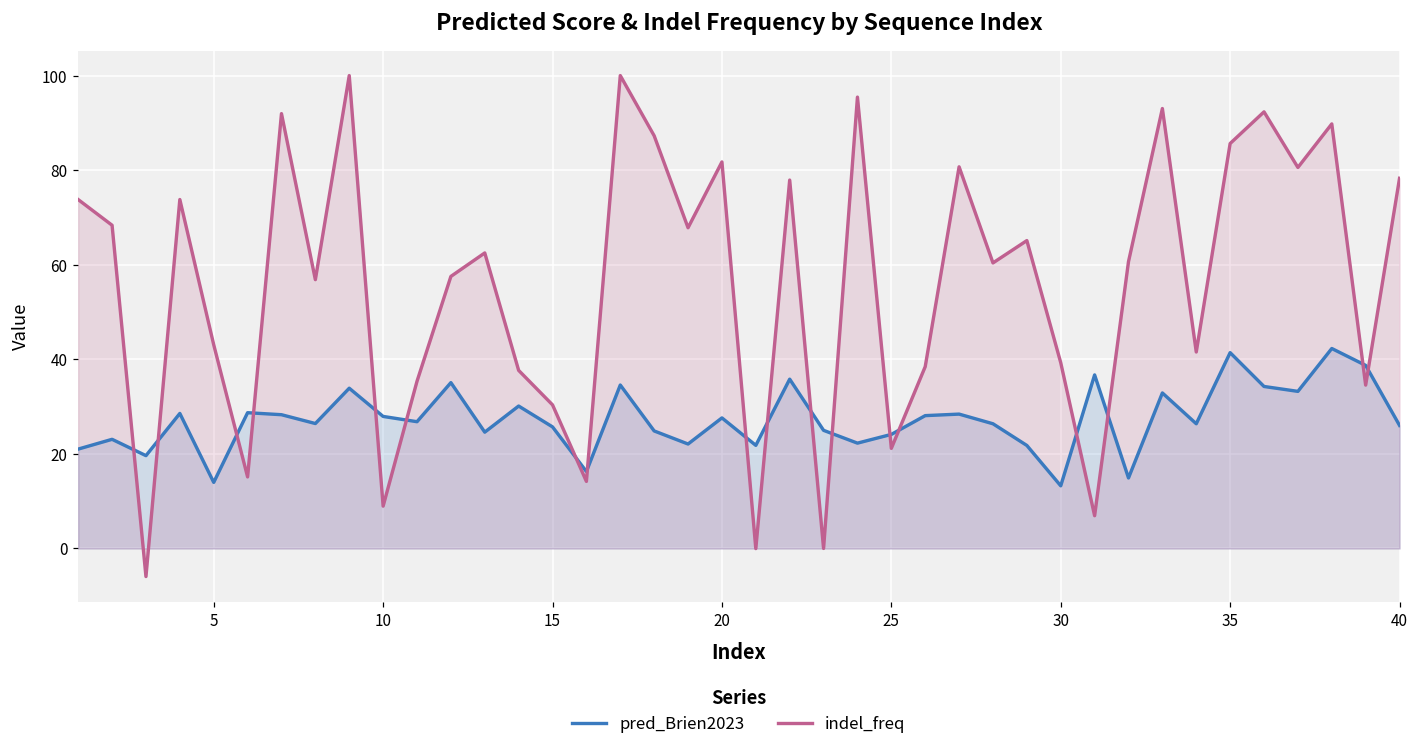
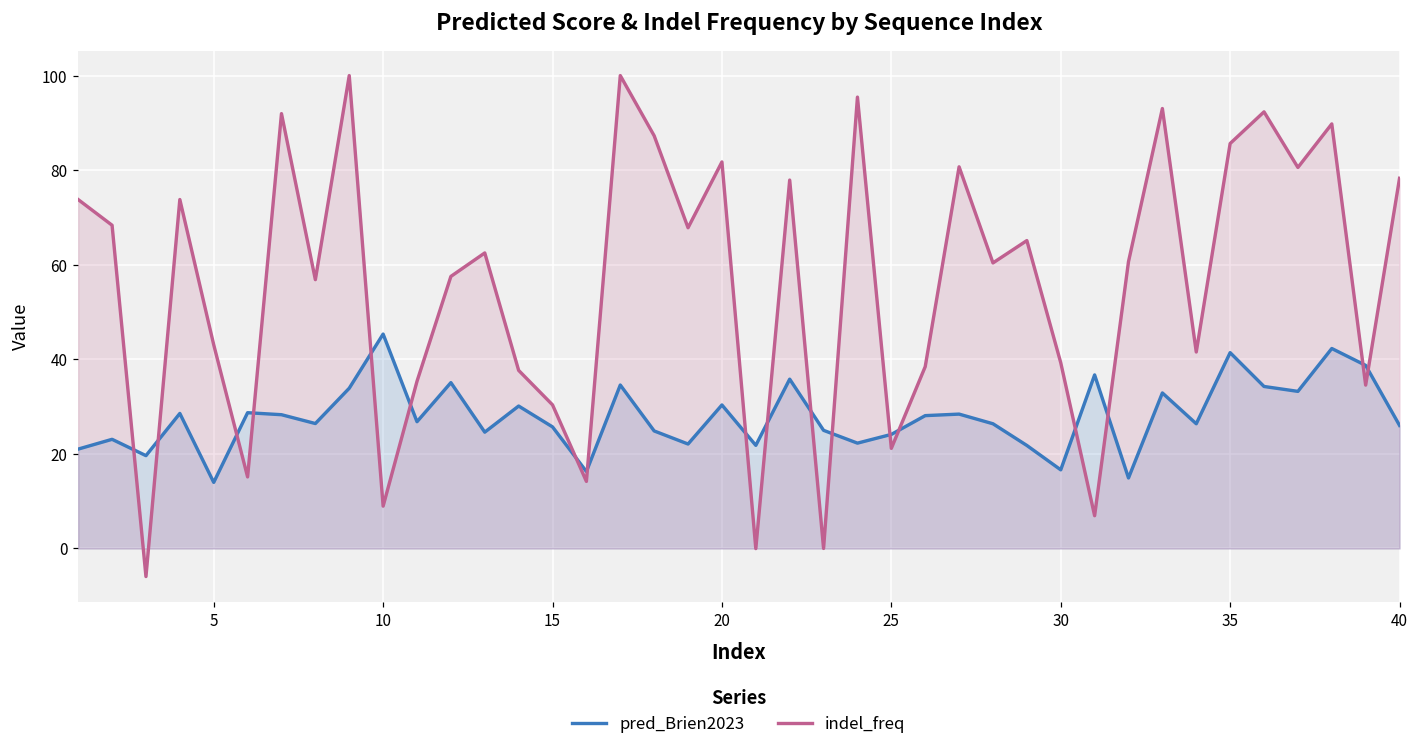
  {
    "pred_Brien2023": {
      "5": 14,
-     "10": 28,
+     "10": 45,
      "15": 26,
-     "20": 28,
+     "20": 30,
      "25": 24,
-     "30": 13,
+     "30": 17,
      "35": 41,
      "40": 26
    }
  }
